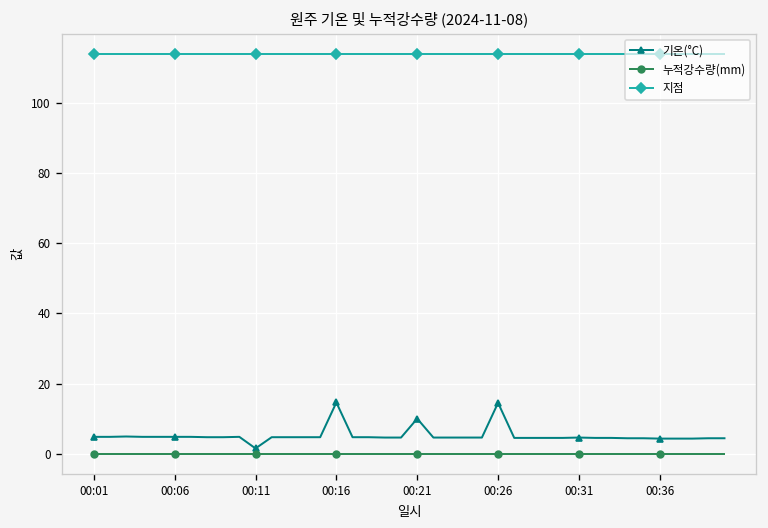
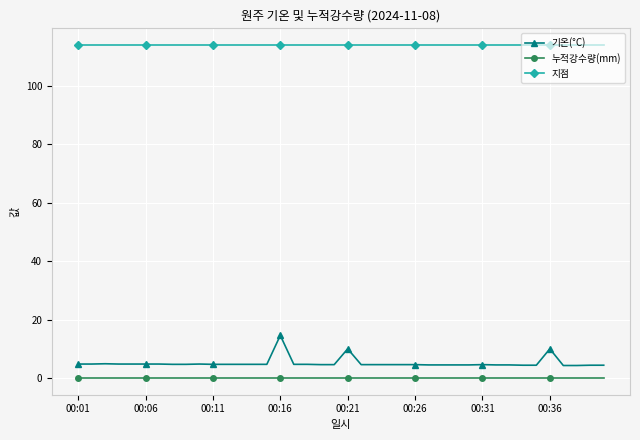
  {
    "기온(°C)": {
      "00:01": 5,
      "00:06": 5,
-     "00:11": 2,
+     "00:11": 5,
      "00:16": 15,
      "00:21": 10,
-     "00:26": 15,
+     "00:26": 5,
      "00:31": 5,
-     "00:36": 4
+     "00:36": 10
    },
    "누적강수량(mm)": {
      "00:01": 0,
      "00:06": 0,
      "00:11": 0,
      "00:16": 0,
      "00:21": 0,
      "00:26": 0,
      "00:31": 0,
      "00:36": 0
    },
    "지점": {
      "00:01": 114,
      "00:06": 114,
      "00:11": 114,
      "00:16": 114,
      "00:21": 114,
      "00:26": 114,
      "00:31": 114
    }
  }
